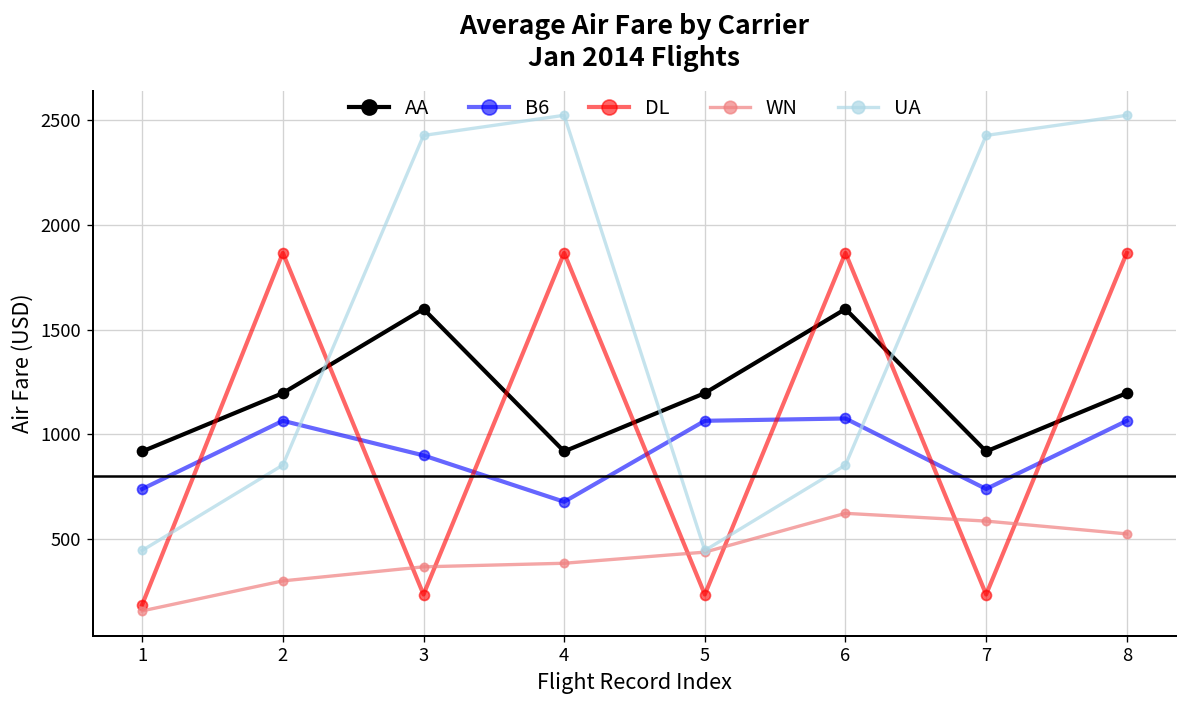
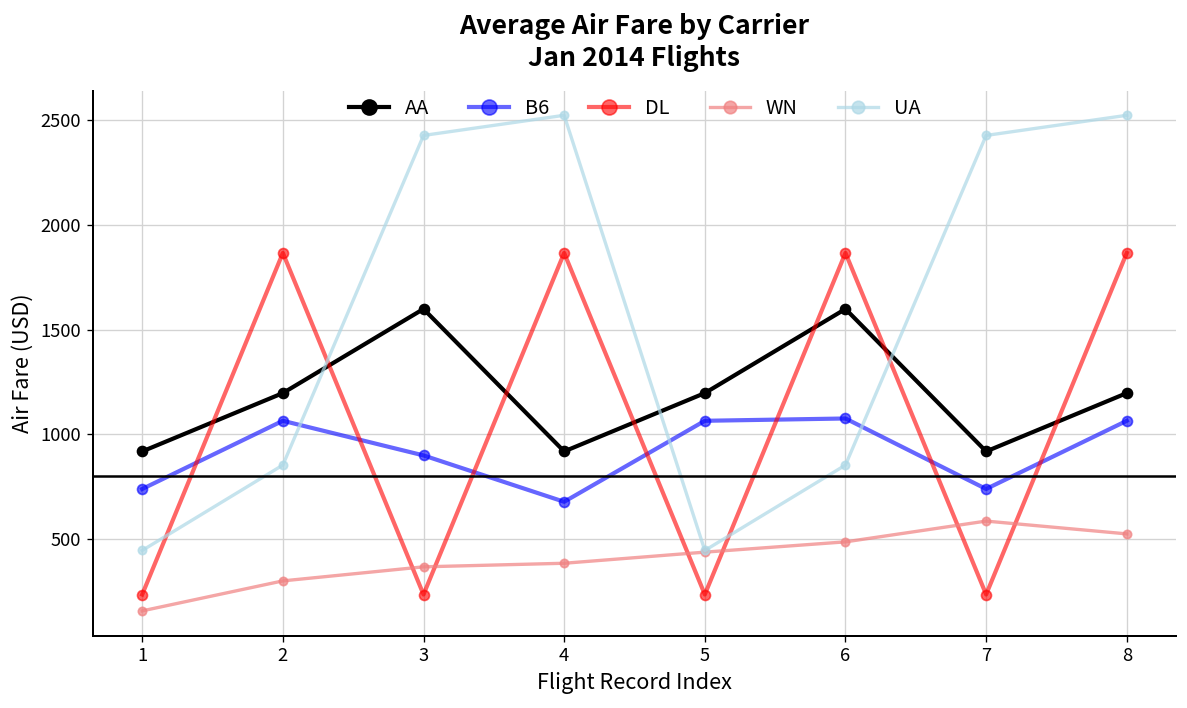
  {
    "AA": {
      "1": 920,
      "2": 1200,
      "3": 1600,
      "4": 920,
      "5": 1200,
      "6": 1600,
      "7": 920,
      "8": 1200
    },
    "B6": {
      "1": 740,
      "2": 1070,
      "3": 900,
      "4": 680,
      "5": 1070,
      "6": 1080,
      "7": 740,
      "8": 1070
    },
    "DL": {
-     "1": 190,
+     "1": 240,
      "2": 1870,
      "3": 240,
      "4": 1870,
      "5": 240,
      "6": 1870,
      "7": 240,
      "8": 1870
    },
    "WN": {
      "1": 160,
      "2": 300,
      "3": 370,
      "4": 390,
-     "6": 620,
+     "6": 490,
      "7": 590,
      "8": 530
    },
    "UA": {
      "1": 450,
      "2": 850,
      "3": 2430,
      "4": 2520,
      "6": 850,
      "7": 2430,
      "8": 2520
    }
  }
